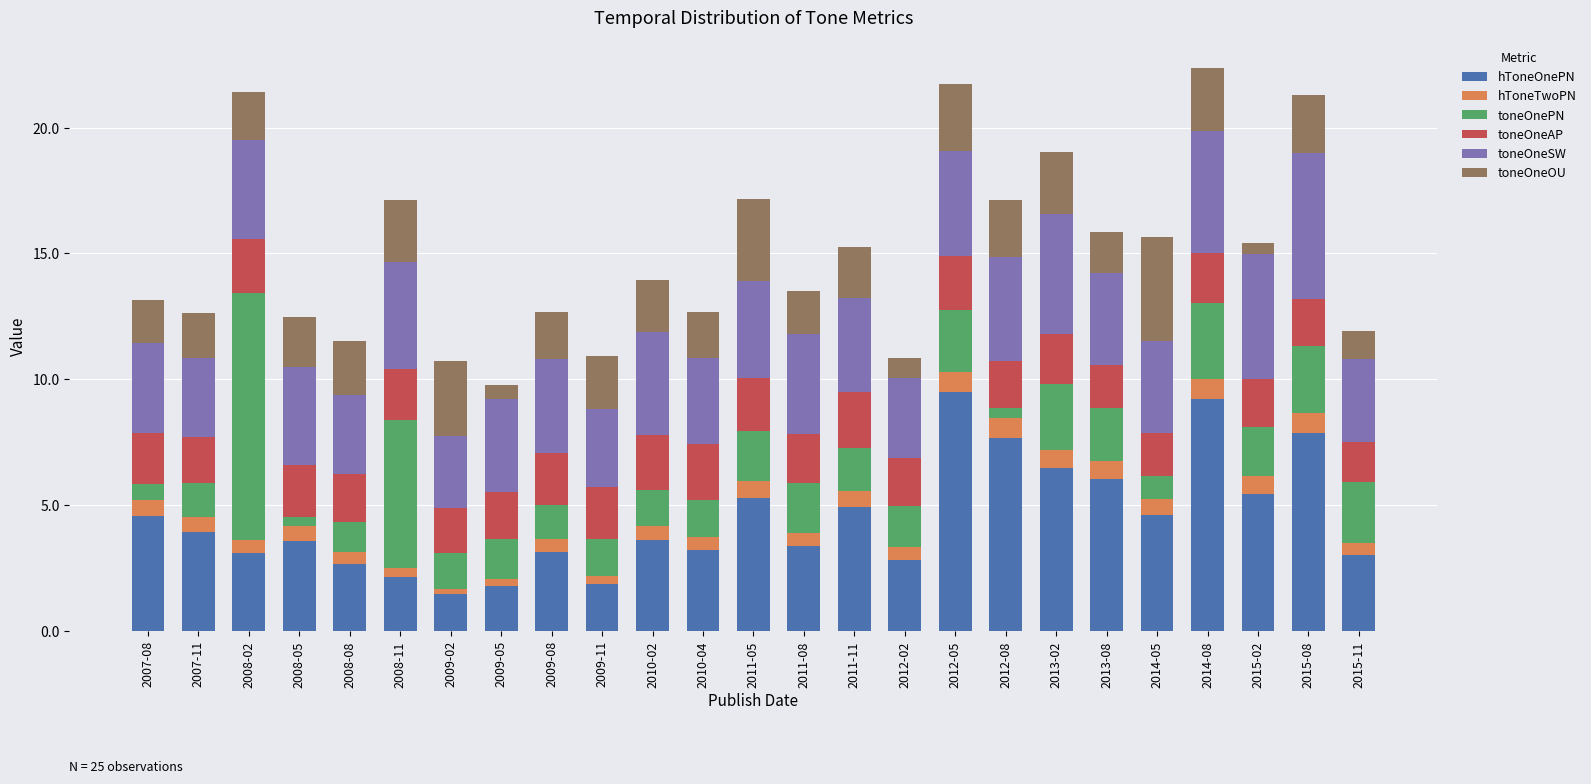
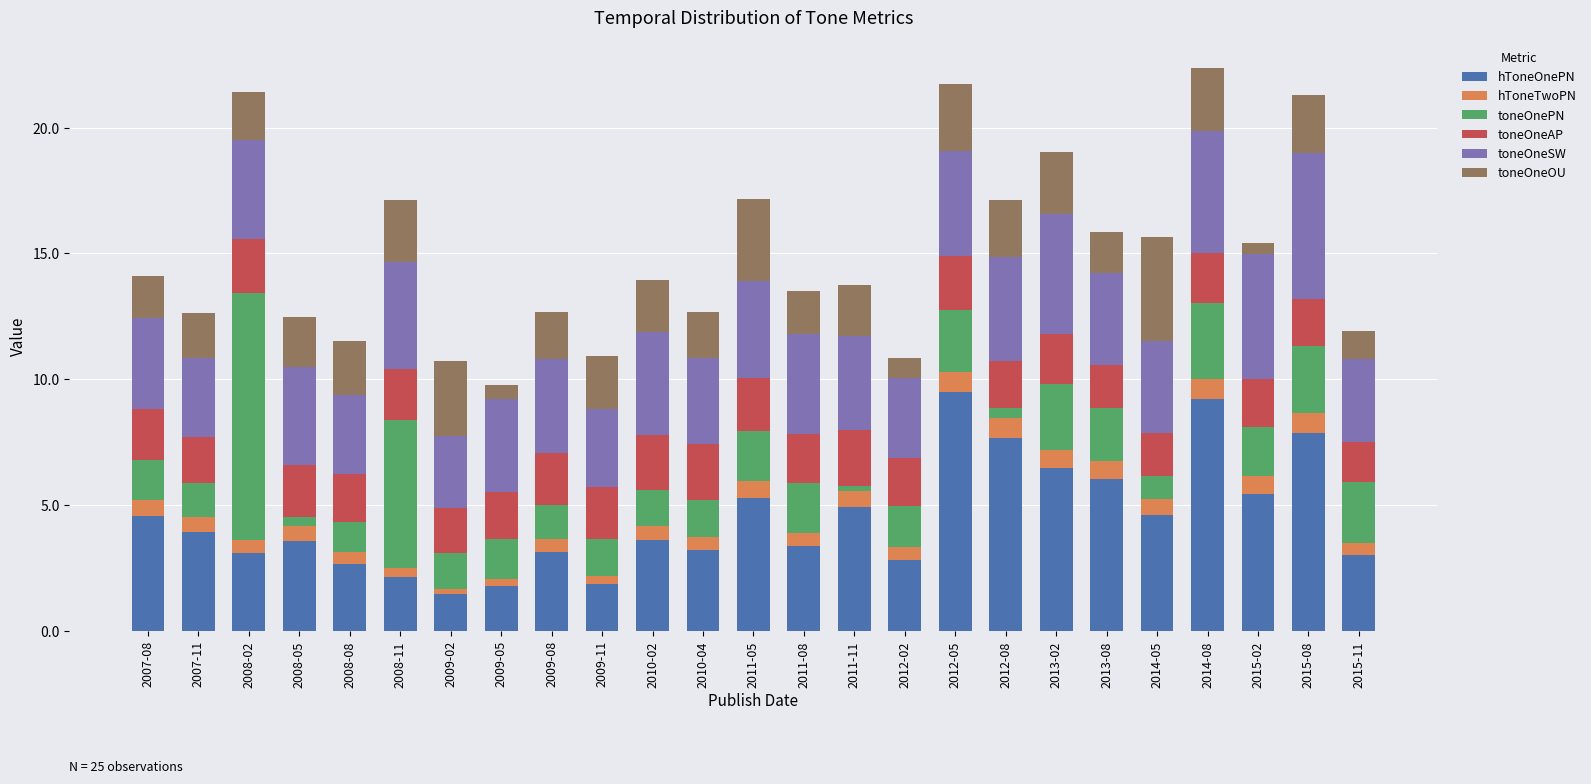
  {
    "toneOnePN": {
-     "2007-08": 0.6,
+     "2007-08": 1.6,
      "2007-11": 1.4,
      "2008-02": 9.8,
      "2008-05": 0.4,
      "2008-08": 1.2,
      "2008-11": 5.9,
      "2009-02": 1.4,
      "2009-05": 1.6,
      "2009-08": 1.4,
      "2009-11": 1.5,
      "2010-02": 1.4,
      "2010-04": 1.5,
      "2011-05": 2.0,
      "2011-08": 2.0,
-     "2011-11": 1.7,
+     "2011-11": 0.2,
      "2012-02": 1.7,
      "2012-05": 2.4,
      "2012-08": 0.4,
      "2013-02": 2.6,
      "2013-08": 2.1,
      "2014-05": 0.9,
      "2014-08": 3.0,
      "2015-02": 1.9,
      "2015-08": 2.7,
      "2015-11": 2.4
    },
    "toneOneOU": {
      "2007-08": 1.7,
      "2007-11": 1.8,
      "2008-02": 1.9,
      "2008-05": 2.0,
      "2008-08": 2.1,
      "2008-11": 2.5,
      "2009-02": 3.0,
      "2009-05": 0.5,
      "2009-08": 1.9,
      "2009-11": 2.1,
      "2010-02": 2.0,
      "2010-04": 1.8,
      "2011-05": 3.3,
      "2011-08": 1.7,
      "2011-11": 2.0,
      "2012-02": 0.8,
      "2012-05": 2.7,
      "2012-08": 2.2,
      "2013-02": 2.5,
      "2013-08": 1.7,
      "2014-05": 4.1,
      "2014-08": 2.5,
      "2015-02": 0.4,
      "2015-08": 2.3,
      "2015-11": 1.1
    }
  }
